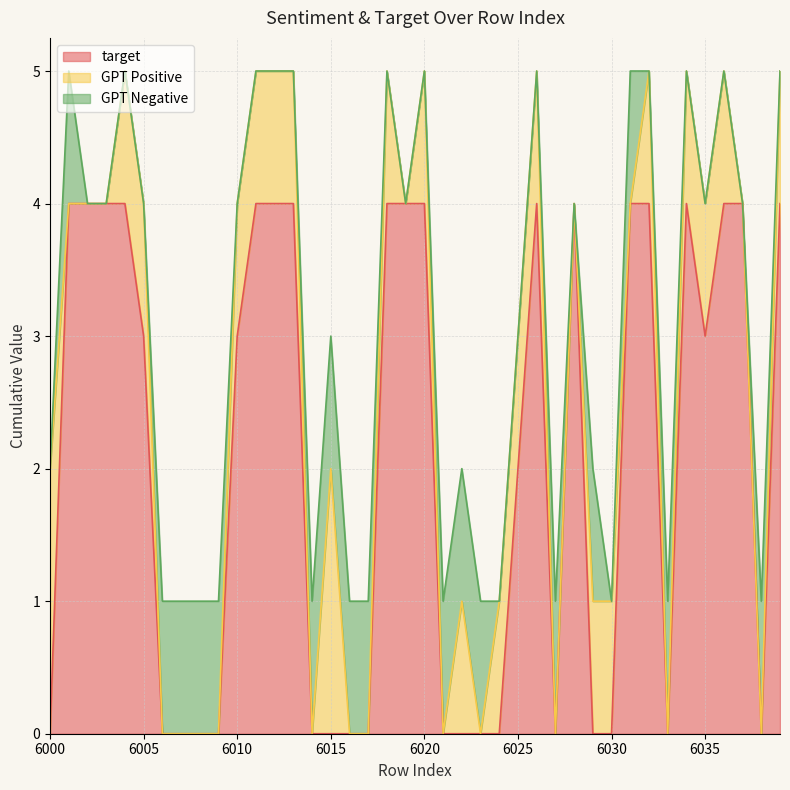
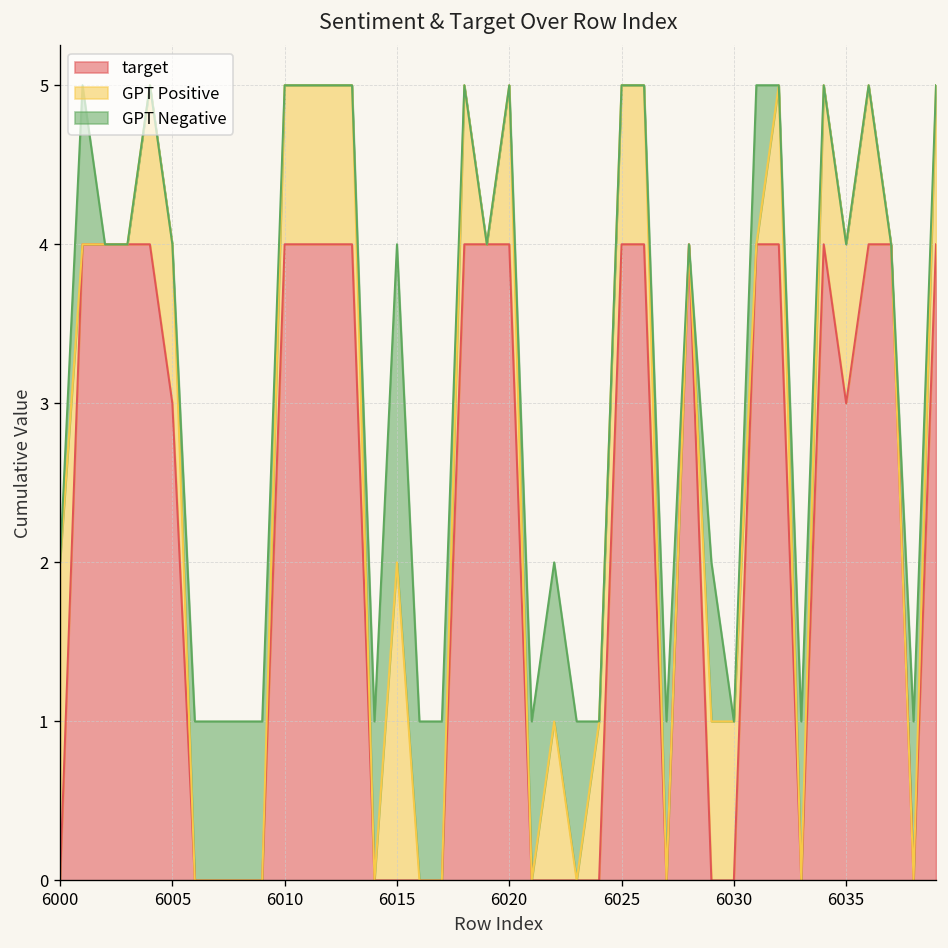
  {
    "target": {
      "6000": 0,
      "6005": 3,
-     "6010": 3,
+     "6010": 4,
      "6015": 0,
      "6020": 4,
-     "6025": 2,
+     "6025": 4,
      "6030": 0,
      "6035": 3
    },
    "GPT Positive": {
      "6015": 2
    },
    "GPT Negative": {
-     "6015": 1
+     "6015": 2
    }
  }
